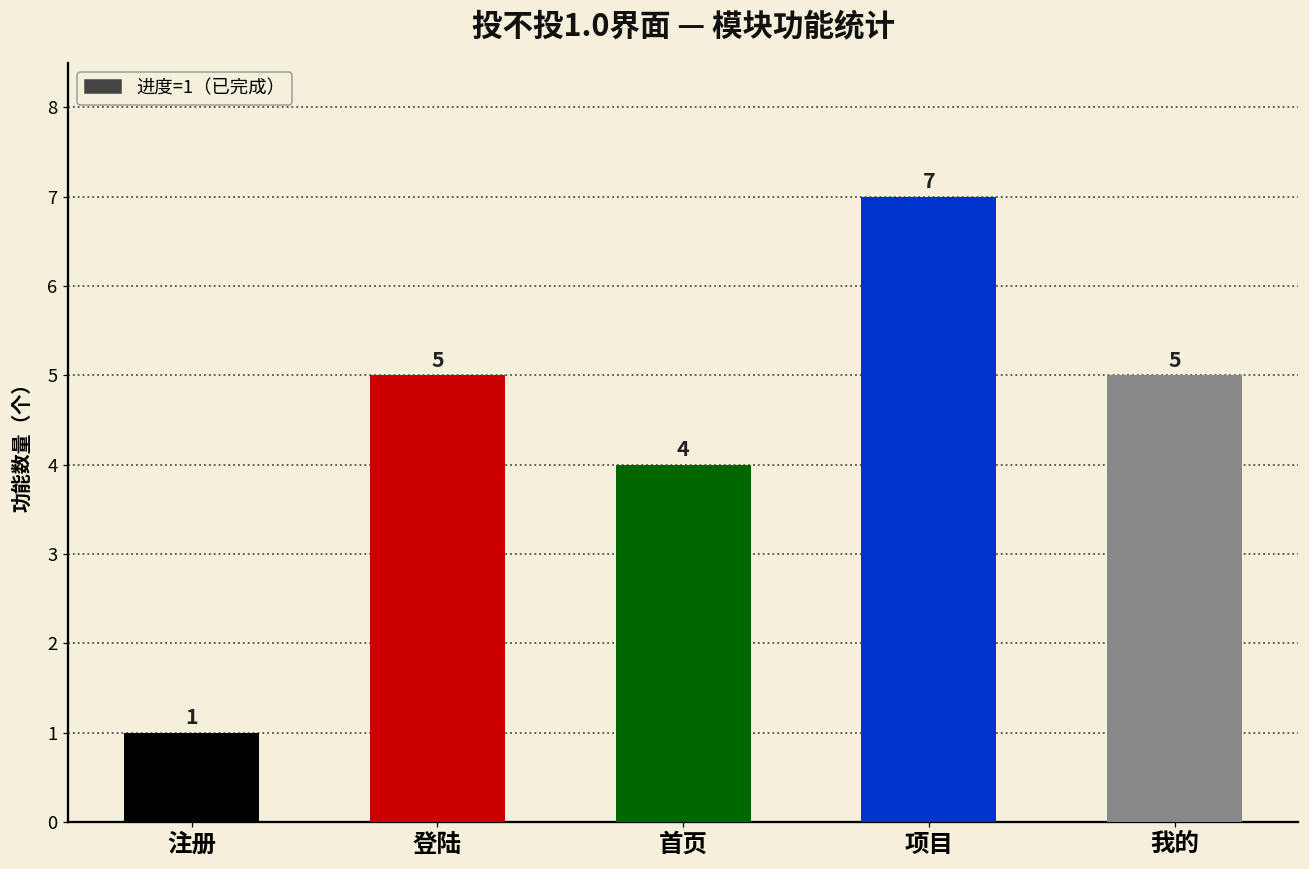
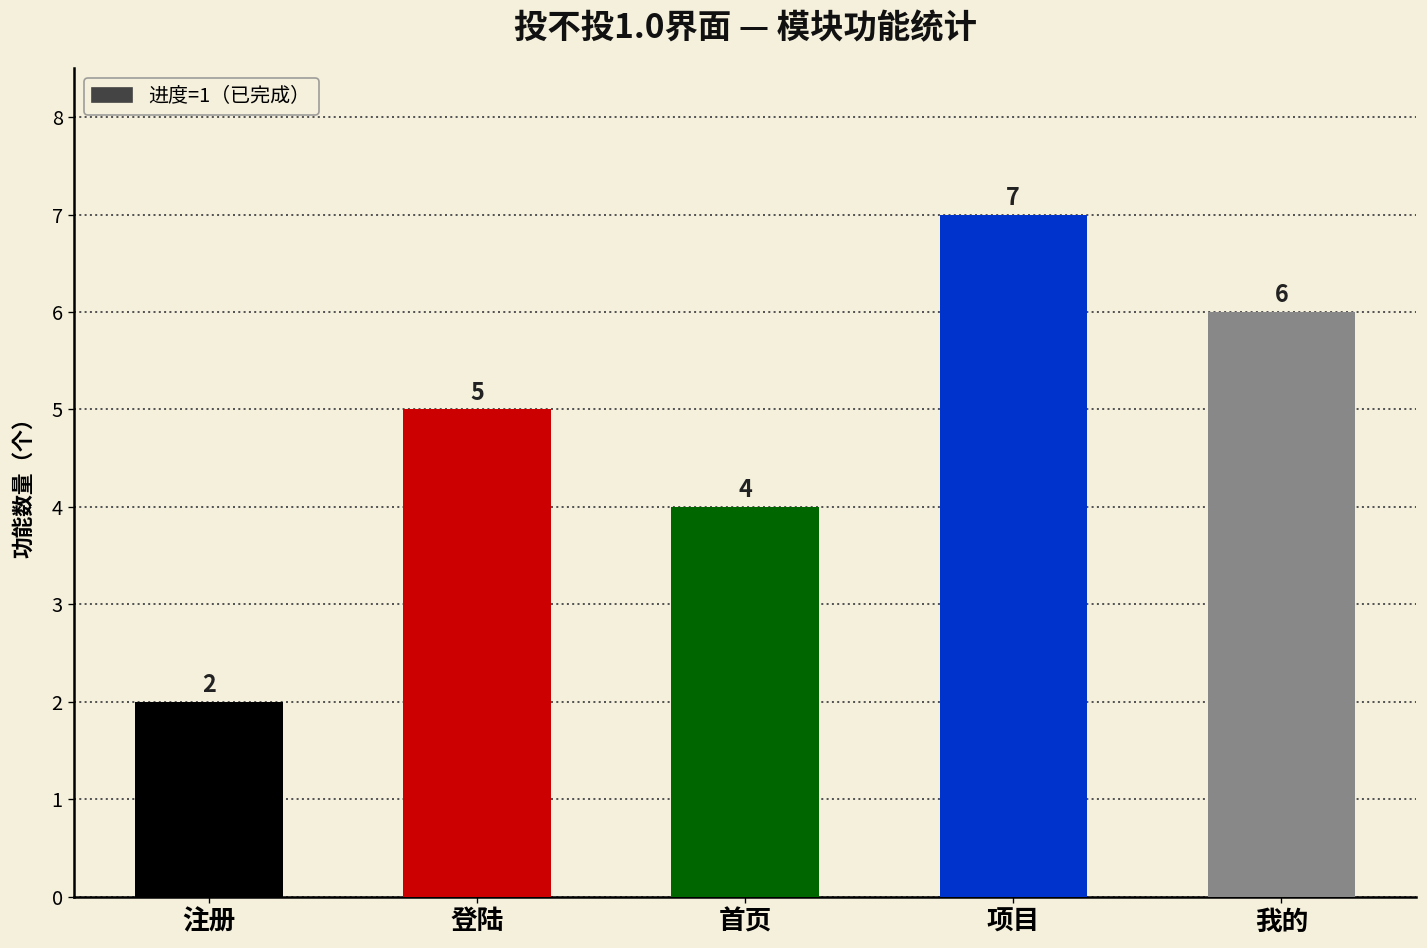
  {
-   "注册": 1,
+   "注册": 2,
    "登陆": 5,
    "首页": 4,
    "项目": 7,
-   "我的": 5
+   "我的": 6
  }
